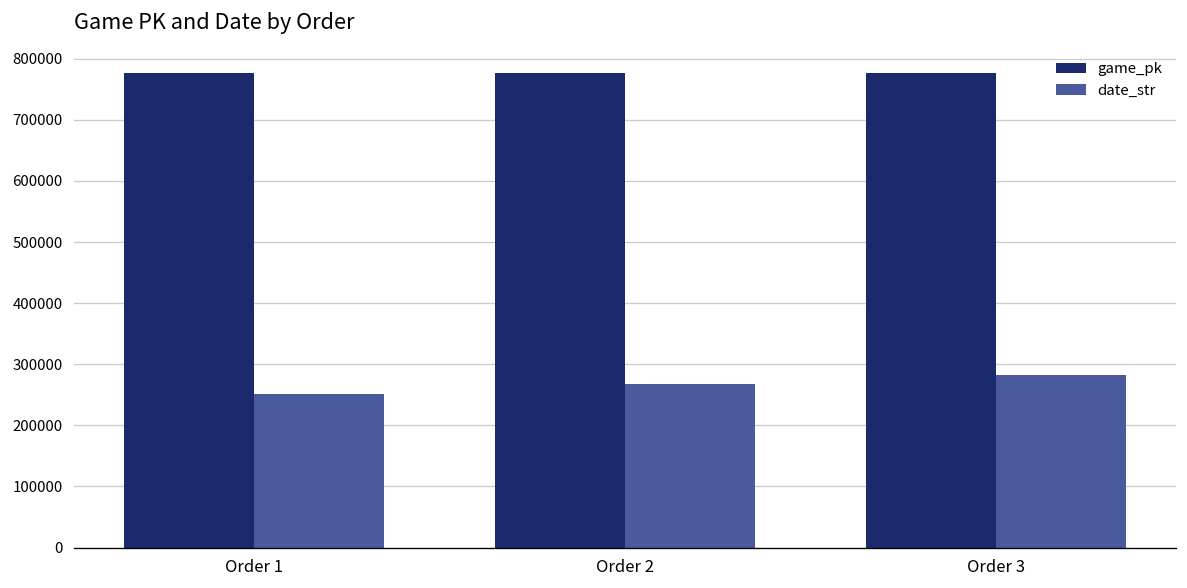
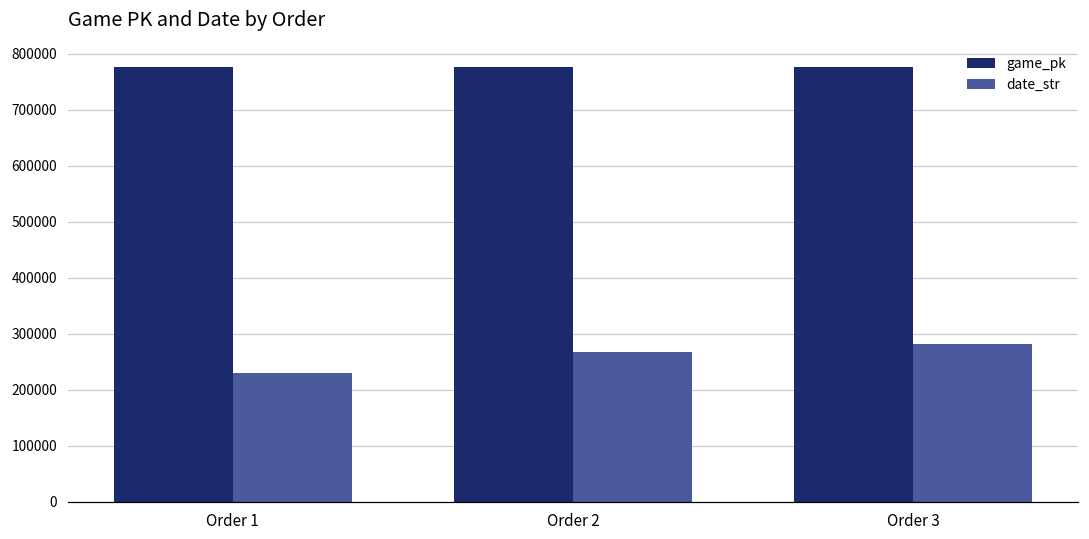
  {
    "game_pk": {
      "Order 1": 780000,
      "Order 2": 780000,
      "Order 3": 780000
    },
    "date_str": {
-     "Order 1": 250000,
+     "Order 1": 230000,
      "Order 2": 270000,
      "Order 3": 280000
    }
  }
